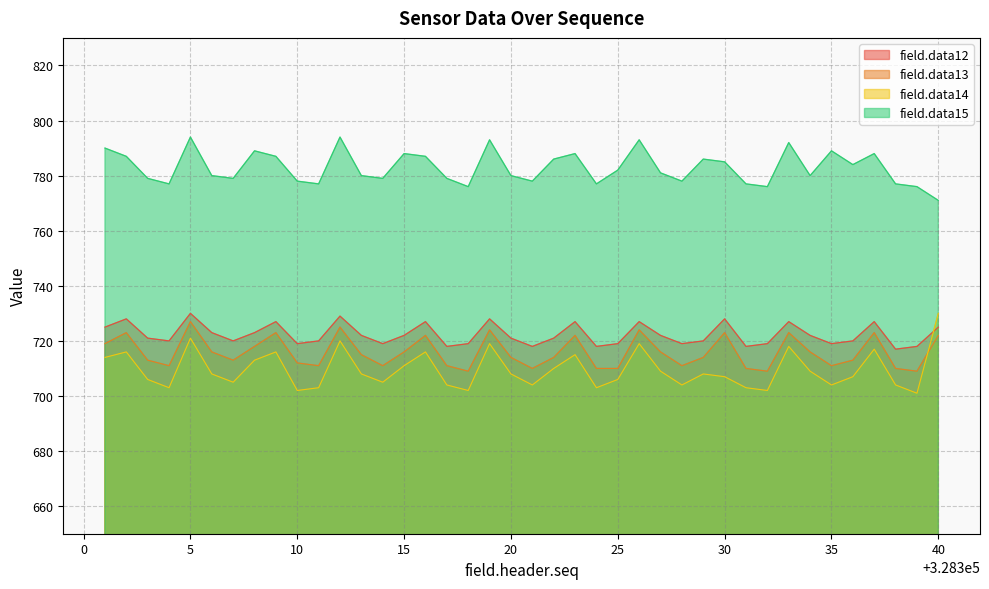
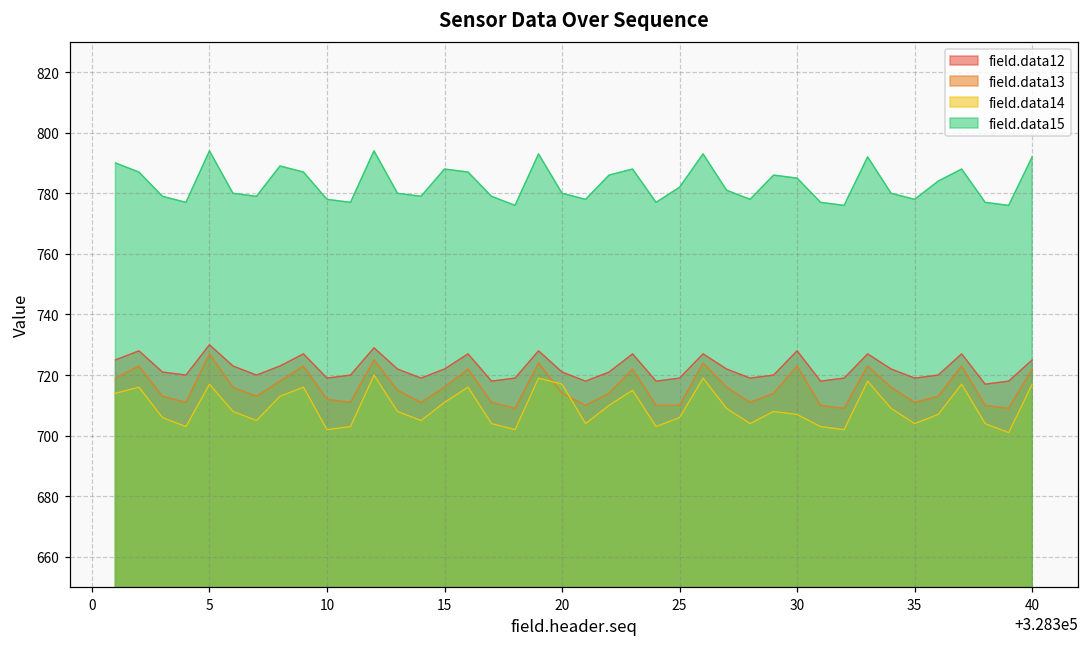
  {
    "field.data14": {
-     "5": 721,
+     "5": 717,
      "10": 702,
      "15": 711,
-     "20": 708,
+     "20": 717,
      "25": 706,
      "30": 707,
      "35": 704,
-     "40": 730
+     "40": 717
    },
    "field.data15": {
      "5": 794,
      "10": 778,
      "15": 788,
      "20": 780,
      "25": 782,
      "30": 785,
-     "35": 789,
-     "40": 771
+     "35": 778,
+     "40": 792
    }
  }
